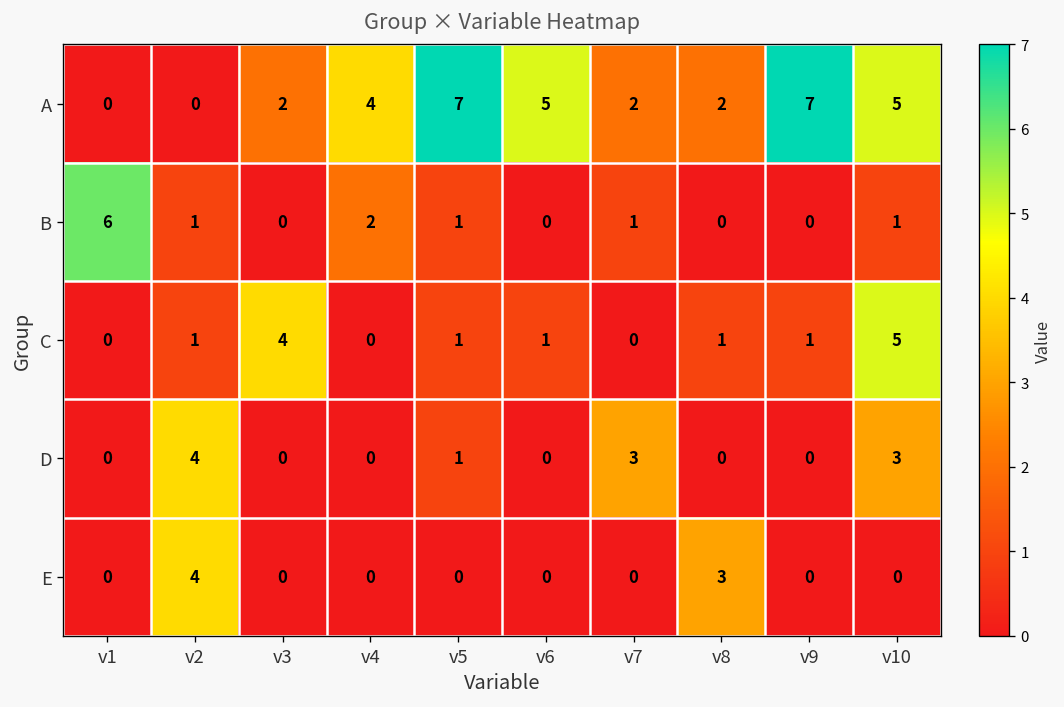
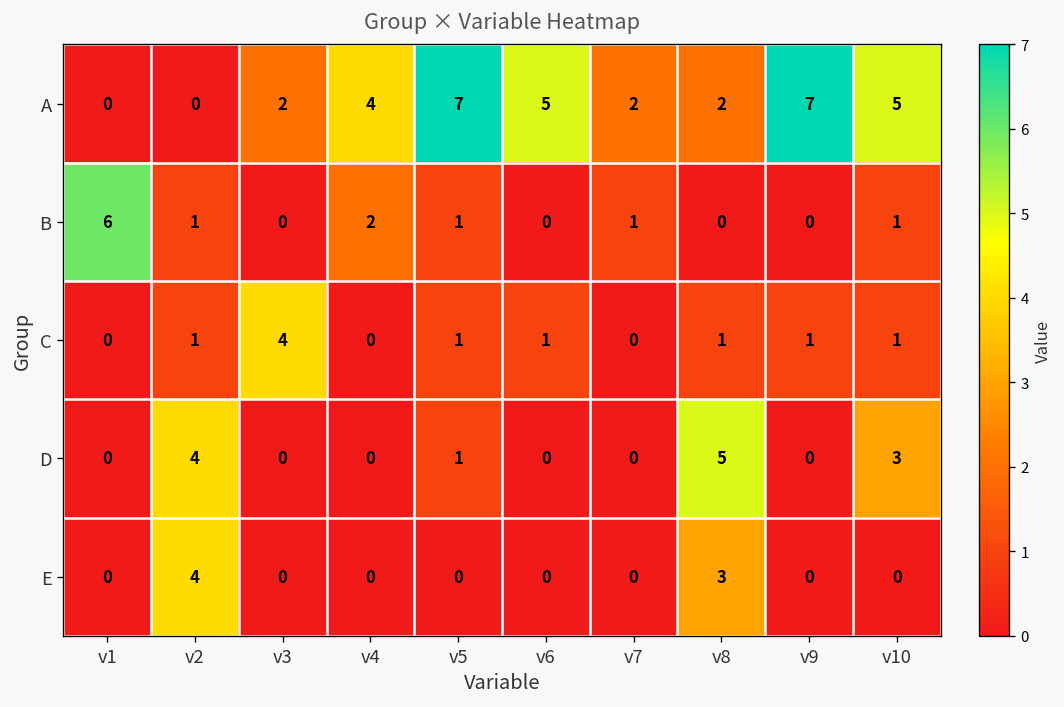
  {
    "A": {
      "v1": 0,
      "v2": 0,
      "v3": 2,
      "v4": 4,
      "v5": 7,
      "v6": 5,
      "v7": 2,
      "v8": 2,
      "v9": 7,
      "v10": 5
    },
    "B": {
      "v1": 6,
      "v2": 1,
      "v3": 0,
      "v4": 2,
      "v5": 1,
      "v6": 0,
      "v7": 1,
      "v8": 0,
      "v9": 0,
      "v10": 1
    },
    "C": {
      "v1": 0,
      "v2": 1,
      "v3": 4,
      "v4": 0,
      "v5": 1,
      "v6": 1,
      "v7": 0,
      "v8": 1,
      "v9": 1,
-     "v10": 5
+     "v10": 1
    },
    "D": {
      "v1": 0,
      "v2": 4,
      "v3": 0,
      "v4": 0,
      "v5": 1,
      "v6": 0,
-     "v7": 3,
-     "v8": 0,
+     "v7": 0,
+     "v8": 5,
      "v9": 0,
      "v10": 3
    },
    "E": {
      "v1": 0,
      "v2": 4,
      "v3": 0,
      "v4": 0,
      "v5": 0,
      "v6": 0,
      "v7": 0,
      "v8": 3,
      "v9": 0,
      "v10": 0
    }
  }
